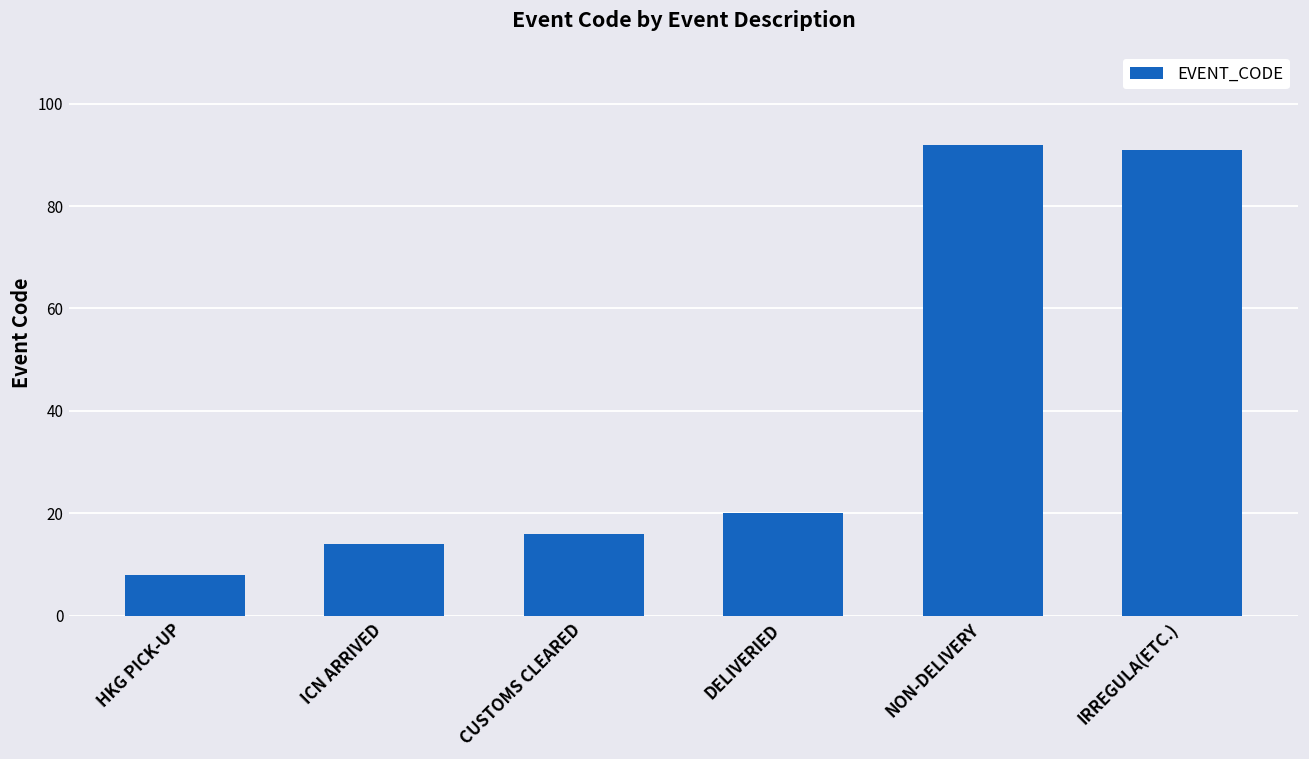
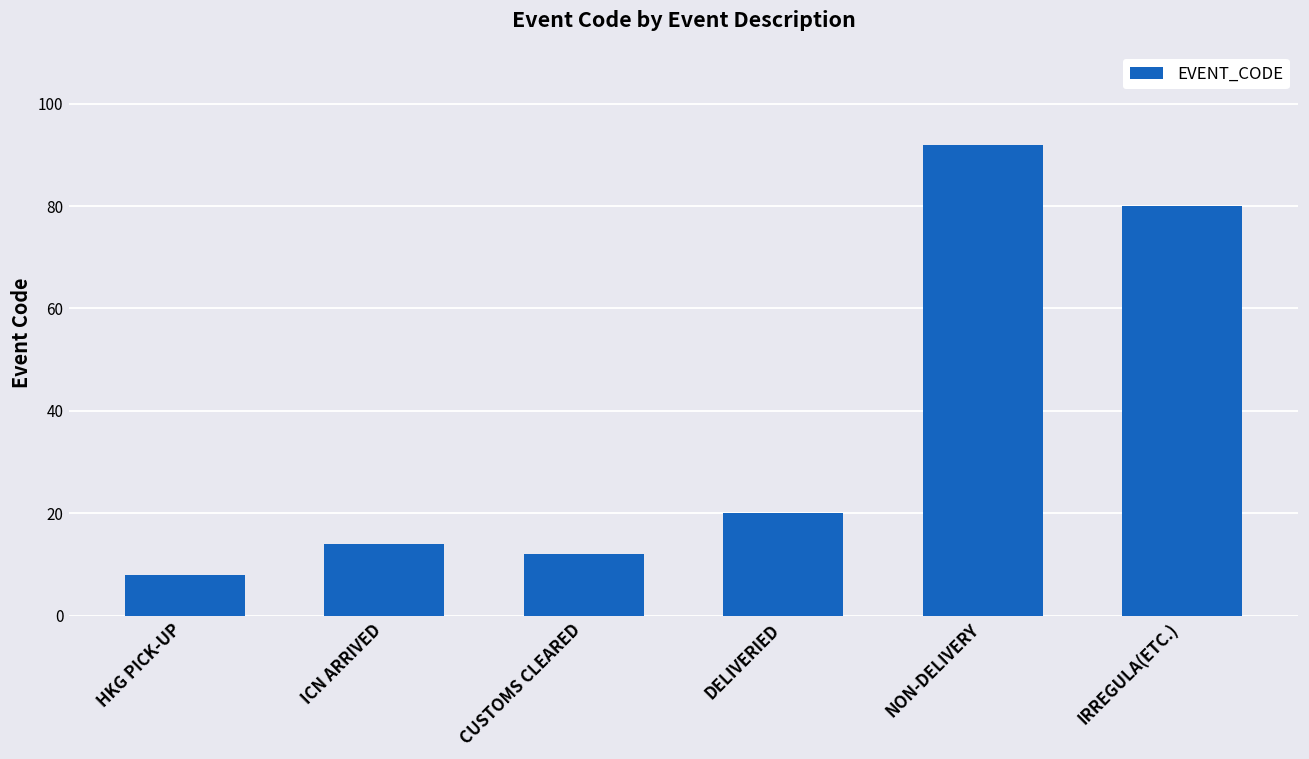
  {
    "HKG PICK-UP": 8,
    "ICN ARRIVED": 14,
-   "CUSTOMS CLEARED": 16,
+   "CUSTOMS CLEARED": 12,
    "DELIVERIED": 20,
    "NON-DELIVERY": 92,
-   "IRREGULA(ETC.)": 91
+   "IRREGULA(ETC.)": 80
  }
